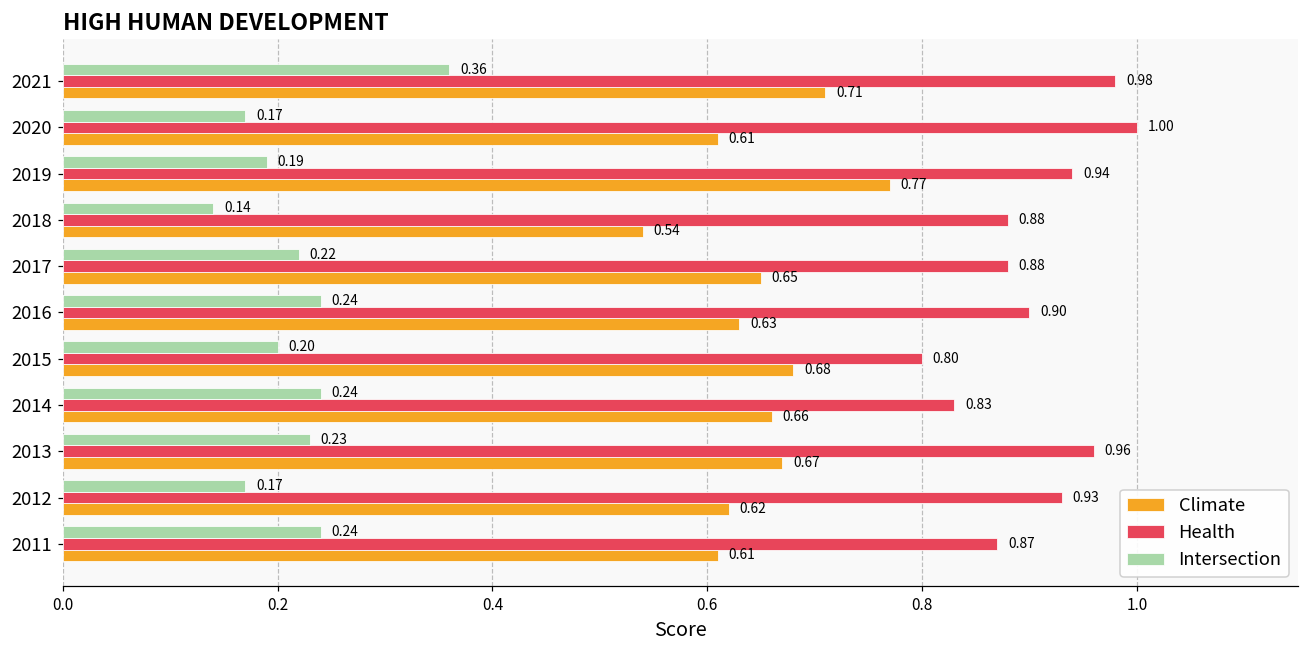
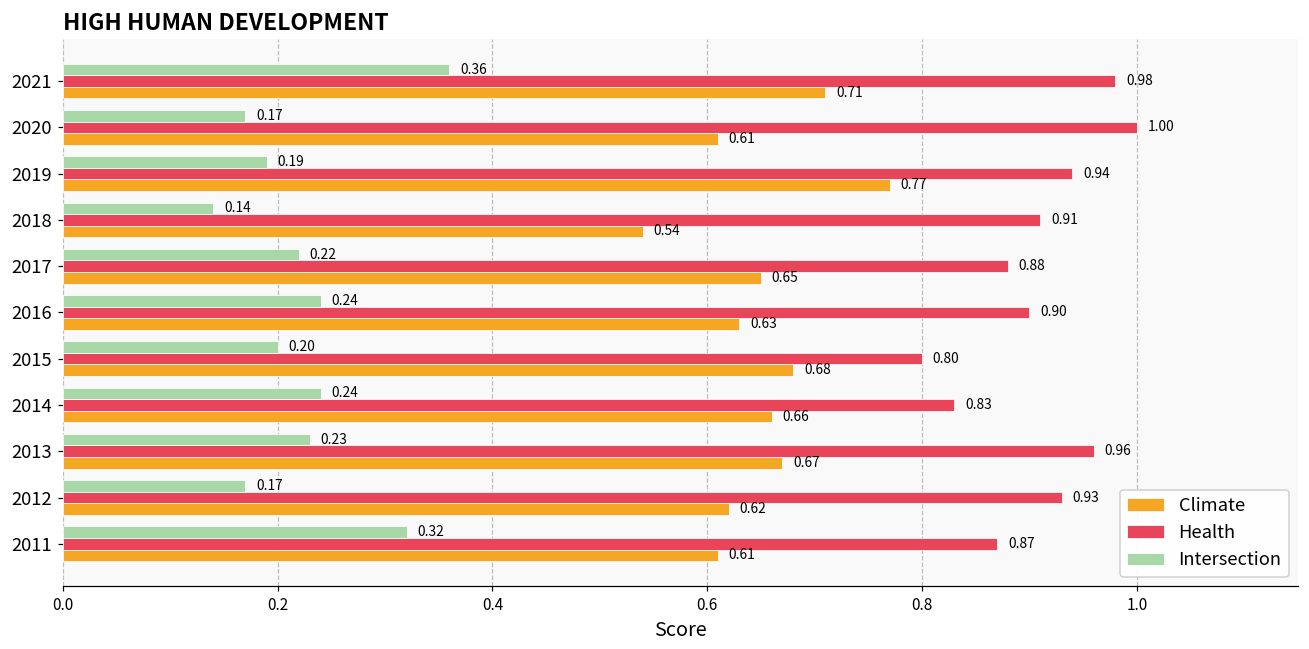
  {
    "Climate": {
      "2021": 0.71,
      "2020": 0.61,
      "2019": 0.77,
      "2018": 0.54,
      "2017": 0.65,
      "2016": 0.63,
      "2015": 0.68,
      "2014": 0.66,
      "2013": 0.67,
      "2012": 0.62,
      "2011": 0.61
    },
    "Health": {
      "2021": 0.98,
      "2020": 1.00,
      "2019": 0.94,
-     "2018": 0.88,
+     "2018": 0.91,
      "2017": 0.88,
      "2016": 0.90,
      "2015": 0.80,
      "2014": 0.83,
      "2013": 0.96,
      "2012": 0.93,
      "2011": 0.87
    },
    "Intersection": {
      "2021": 0.36,
      "2020": 0.17,
      "2019": 0.19,
      "2018": 0.14,
      "2017": 0.22,
      "2016": 0.24,
      "2015": 0.20,
      "2014": 0.24,
      "2013": 0.23,
      "2012": 0.17,
-     "2011": 0.24
+     "2011": 0.32
    }
  }
